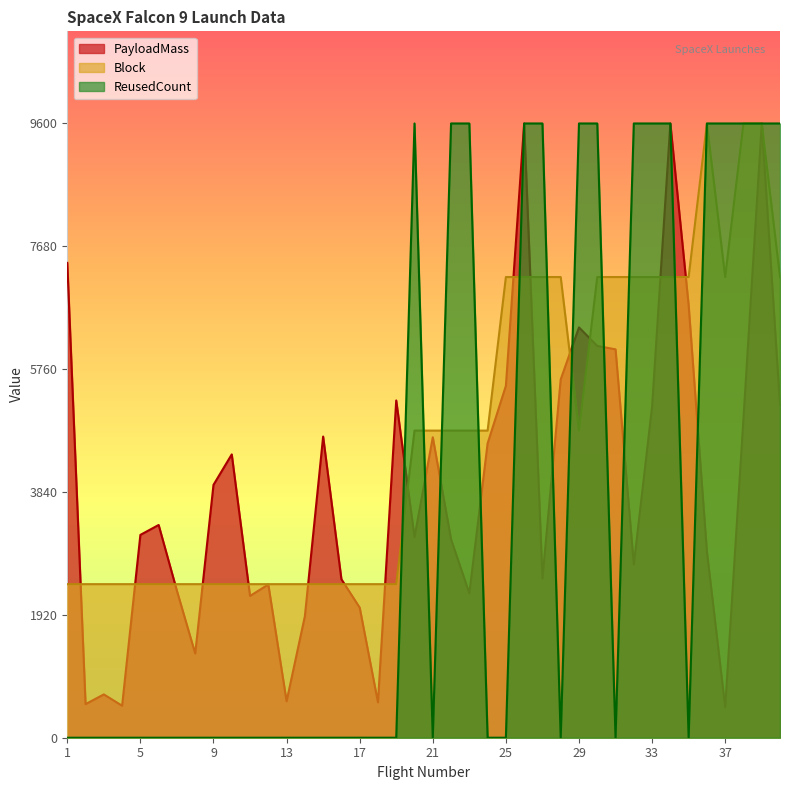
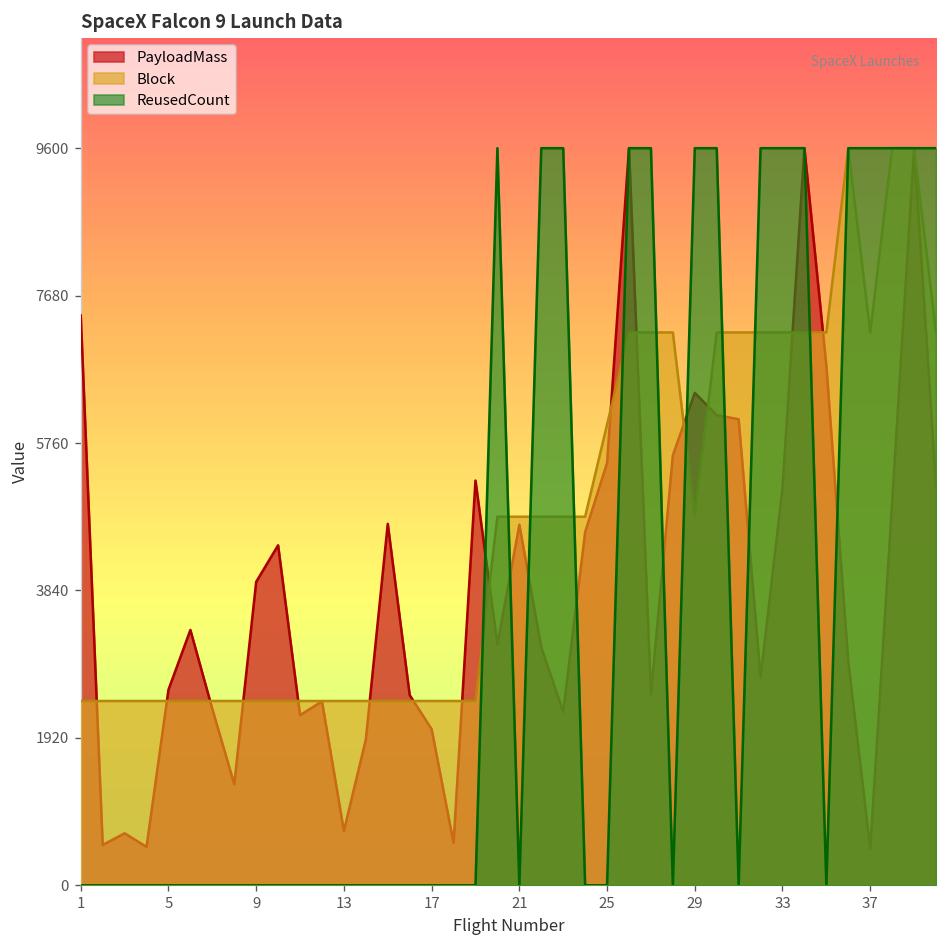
  {
    "PayloadMass": {
      "1": 7400,
-     "5": 3200,
+     "5": 2500,
      "9": 4000,
-     "13": 600,
+     "13": 700,
      "17": 2000,
      "21": 4700,
      "25": 5500,
      "29": 6400,
      "33": 5200,
      "37": 500
    },
    "Block": {
      "1": 2400,
      "5": 2400,
      "9": 2400,
      "13": 2400,
      "17": 2400,
      "21": 4800,
-     "25": 7200,
+     "25": 6000,
      "29": 4800,
      "33": 7200,
      "37": 7200
    },
    "ReusedCount": {
      "1": 0,
      "5": 0,
      "9": 0,
      "13": 0,
      "17": 0,
      "21": 0,
      "25": 0,
      "29": 9600,
      "33": 9600,
      "37": 9600
    }
  }
